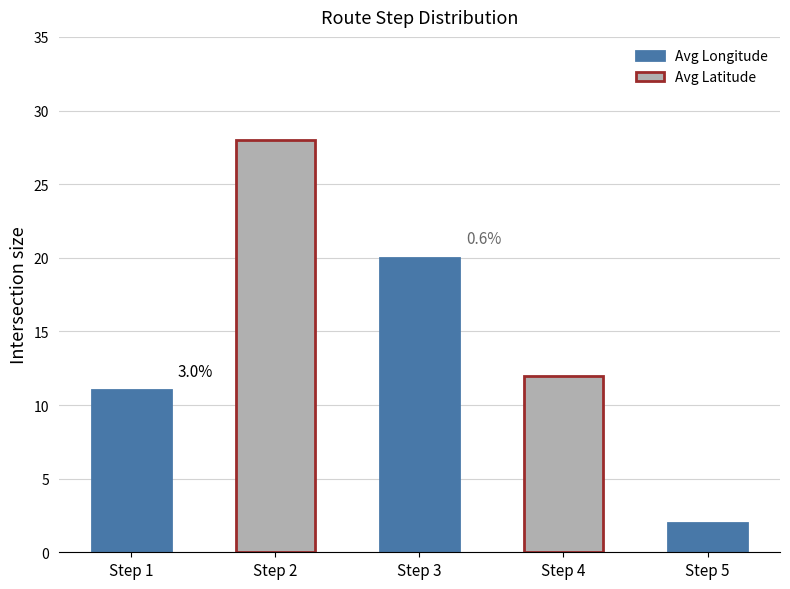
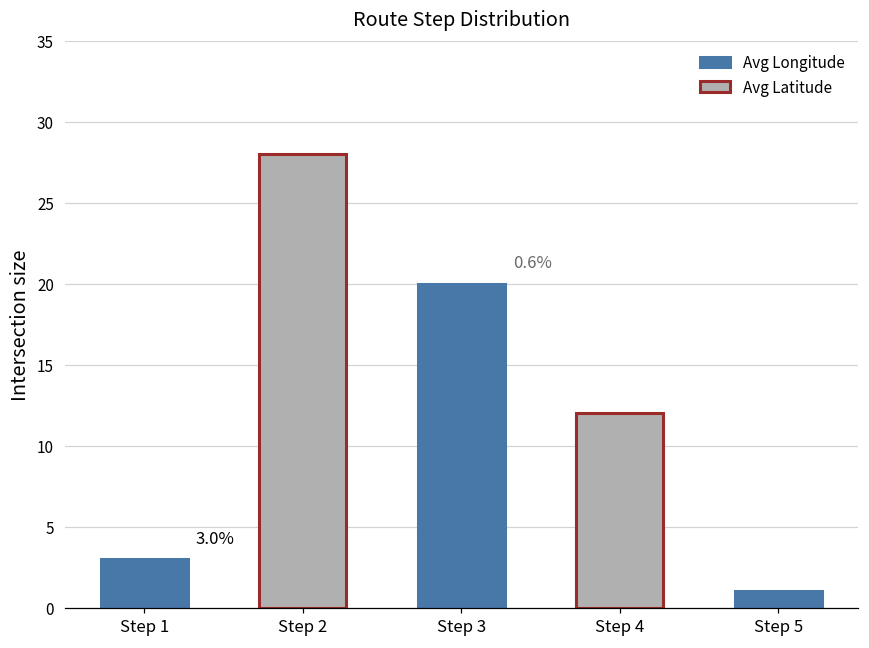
  {
-   "Step 1": 11,
+   "Step 1": 3,
    "Step 2": 28,
    "Step 3": 20,
    "Step 4": 12,
-   "Step 5": 2
+   "Step 5": 1
  }
